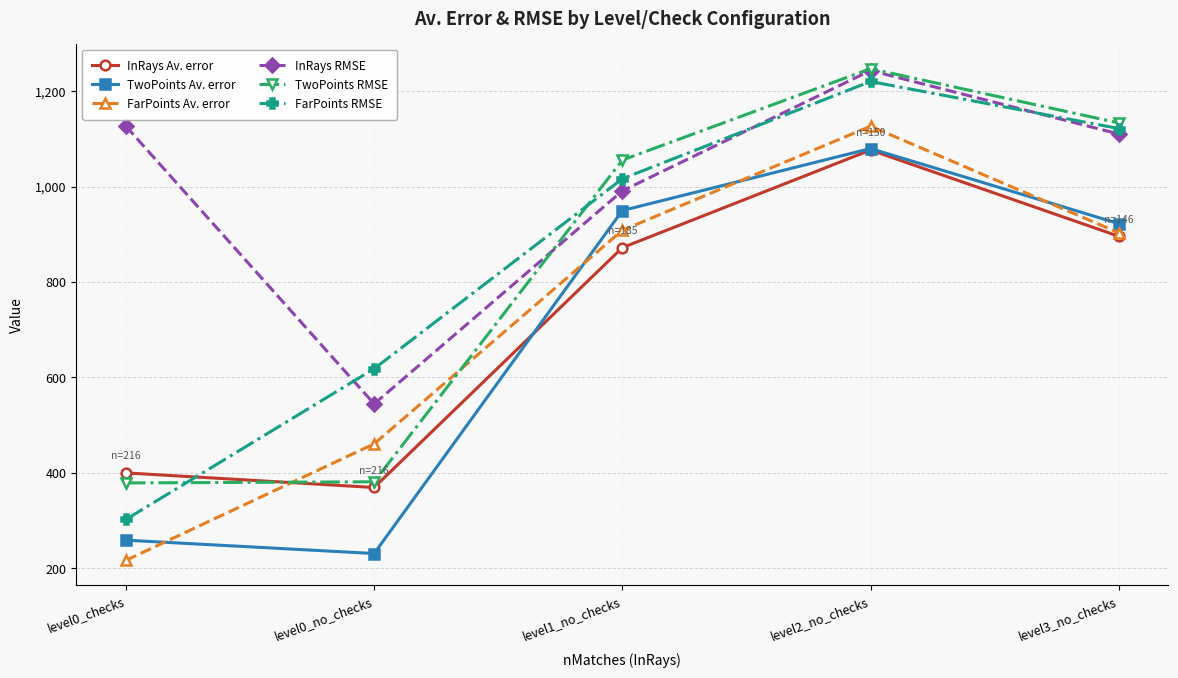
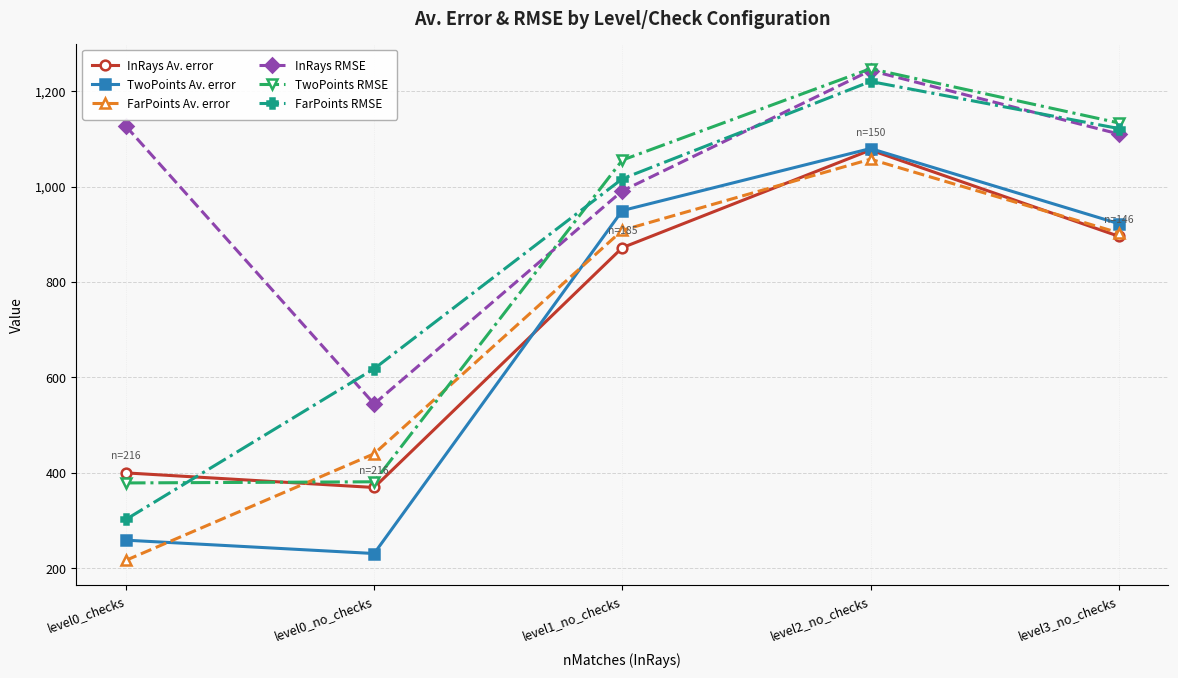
  {
    "InRays Av. error": {
      "level0_no_checks": "370",
      "level1_no_checks": "870",
      "level3_no_checks": "900"
    },
    "TwoPoints Av. error": {
      "level0_checks": "260",
      "level0_no_checks": "230",
      "level1_no_checks": "950"
    },
    "FarPoints Av. error": {
      "level0_checks": "220",
-     "level0_no_checks": "460",
-     "level2_no_checks": "1,130",
+     "level0_no_checks": "440",
+     "level2_no_checks": "1,060",
      "level3_no_checks": "900"
    },
    "InRays RMSE": {
      "level0_checks": "1,130",
      "level0_no_checks": "540",
      "level1_no_checks": "990",
      "level3_no_checks": "1,110"
    }
  }
